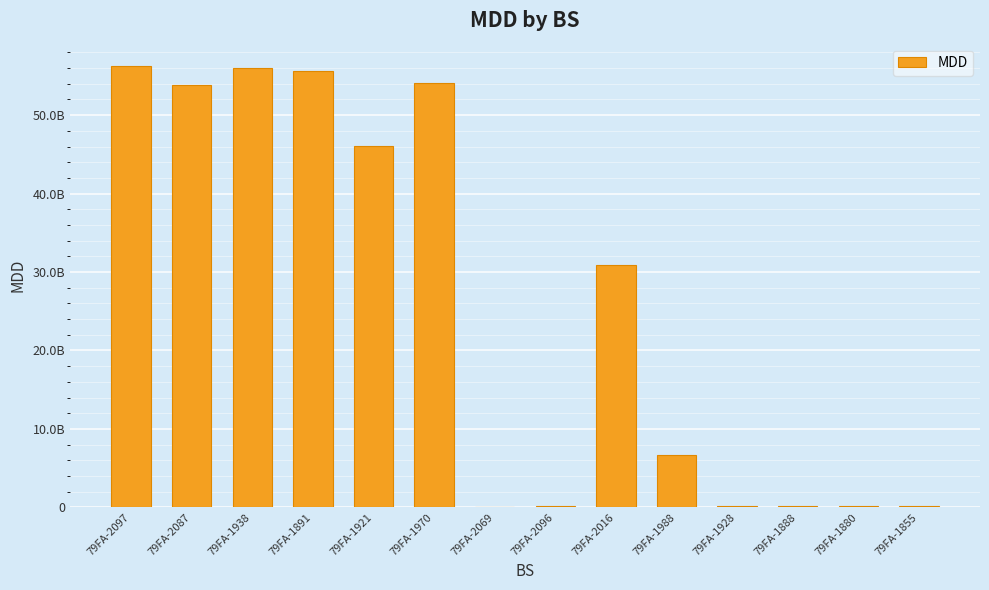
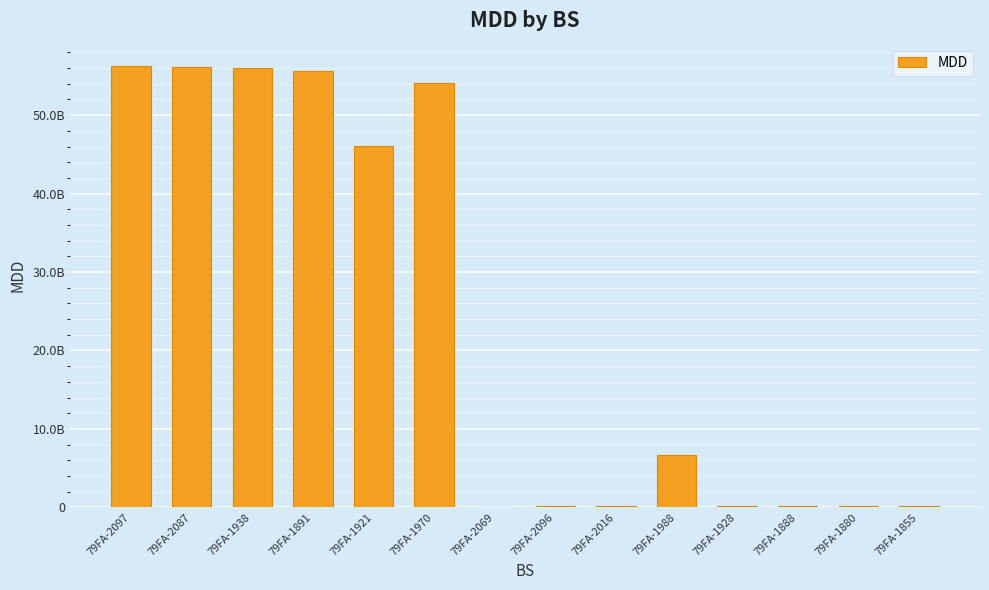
  {
    "79FA-2097": 56000000000,
-   "79FA-2087": 54000000000,
+   "79FA-2087": 56000000000,
    "79FA-1938": 56000000000,
    "79FA-1891": 56000000000,
    "79FA-1921": 46000000000,
    "79FA-1970": 54000000000,
-   "79FA-2016": 31000000000,
+   "79FA-2016": 0,
    "79FA-1988": 7000000000
  }
